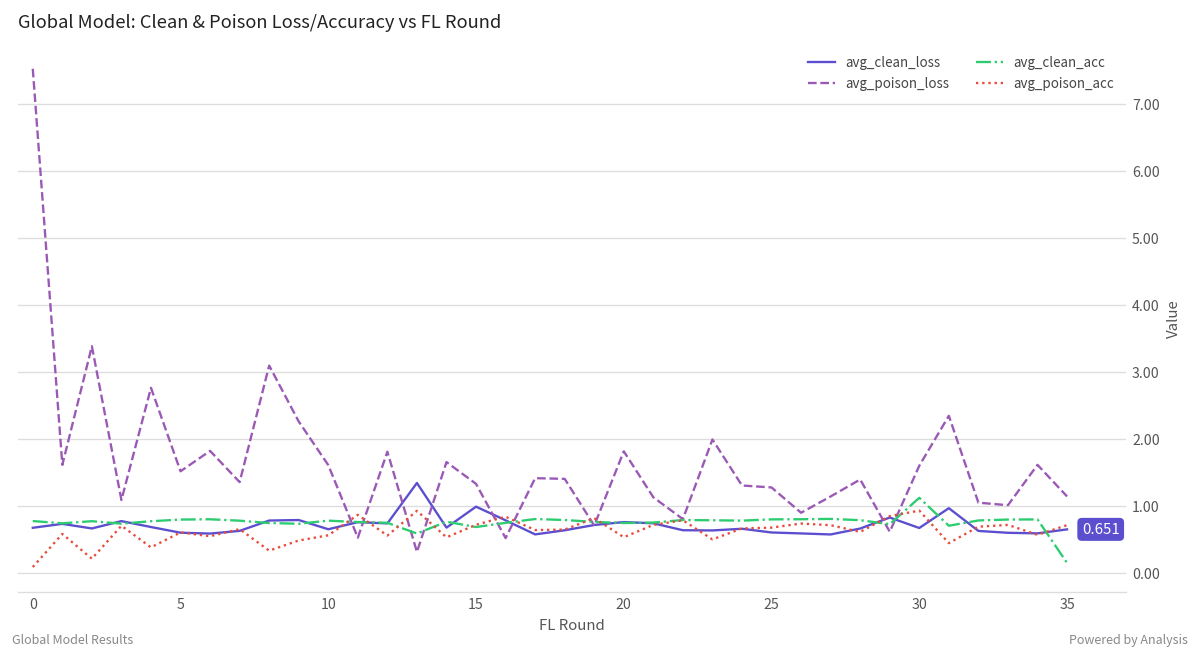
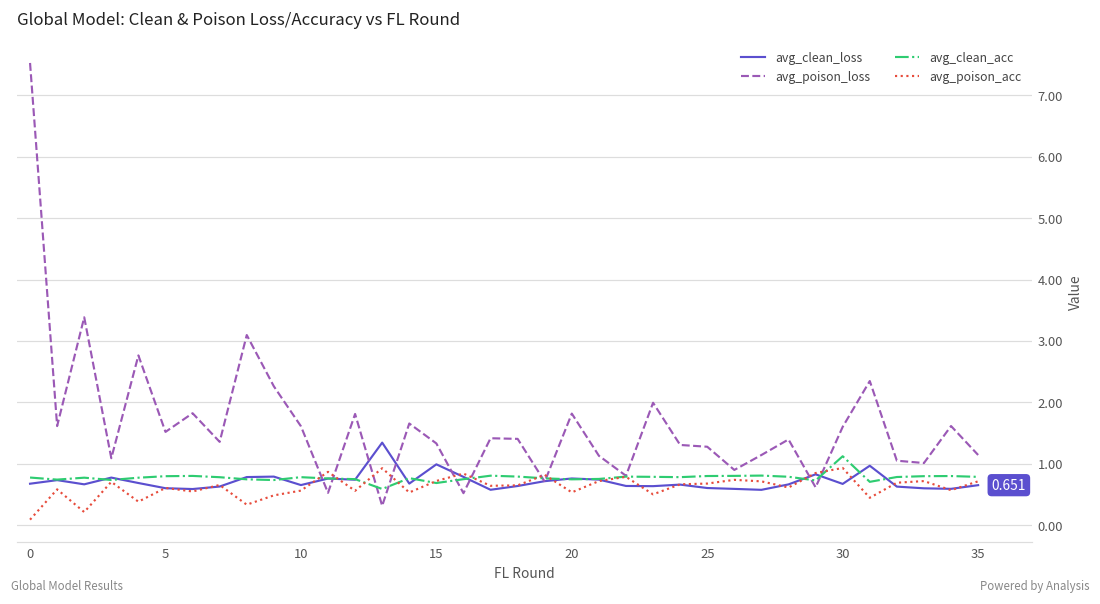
  {
    "avg_clean_loss": {
      "0": 0.7,
      "10": 0.7,
      "15": 1.0,
      "25": 0.6,
      "30": 0.7
    },
    "avg_poison_loss": {
      "0": 7.5,
      "5": 1.5,
      "10": 1.6,
      "15": 1.3,
      "20": 1.8,
      "25": 1.3,
      "30": 1.6,
      "35": 1.1
    },
    "avg_clean_acc": {
      "0": 0.8,
      "5": 0.8,
      "10": 0.8,
      "25": 0.8,
      "30": 1.1,
-     "35": 0.2
+     "35": 0.8
    },
    "avg_poison_acc": {
      "0": 0.1,
      "10": 0.6,
      "20": 0.5,
      "25": 0.7,
      "30": 0.9
    }
  }
